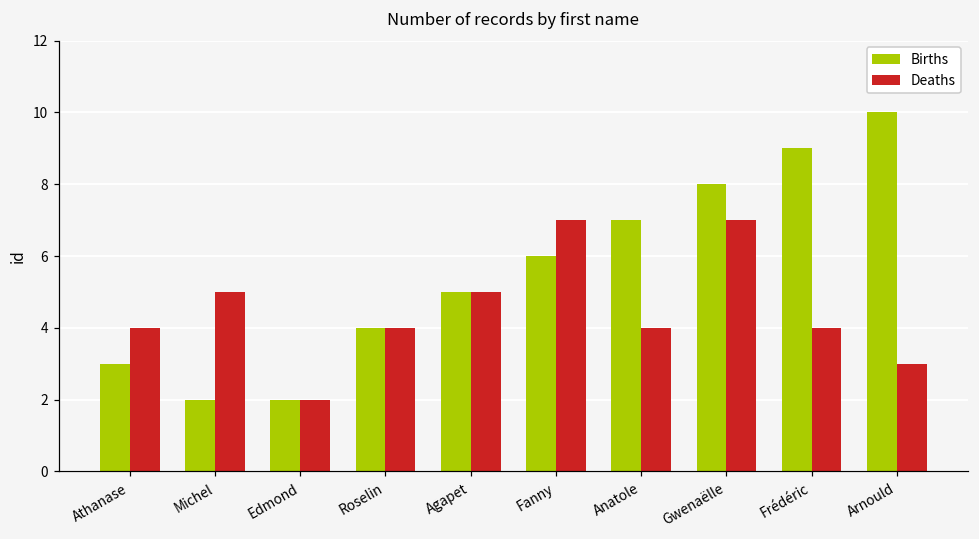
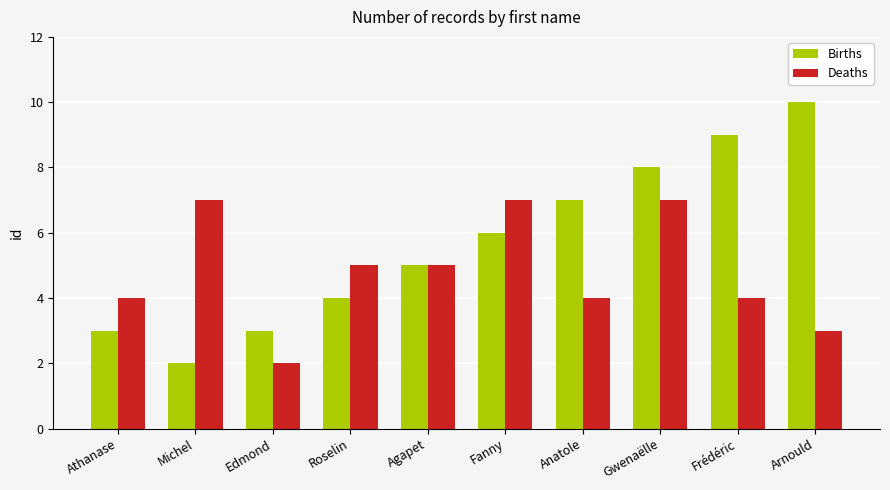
  {
    "Births": {
      "Athanase": 3,
      "Michel": 2,
-     "Edmond": 2,
+     "Edmond": 3,
      "Roselin": 4,
      "Agapet": 5,
      "Fanny": 6,
      "Anatole": 7,
      "Gwenaëlle": 8,
      "Frédéric": 9,
      "Arnould": 10
    },
    "Deaths": {
      "Athanase": 4,
-     "Michel": 5,
+     "Michel": 7,
      "Edmond": 2,
-     "Roselin": 4,
+     "Roselin": 5,
      "Agapet": 5,
      "Fanny": 7,
      "Anatole": 4,
      "Gwenaëlle": 7,
      "Frédéric": 4,
      "Arnould": 3
    }
  }
